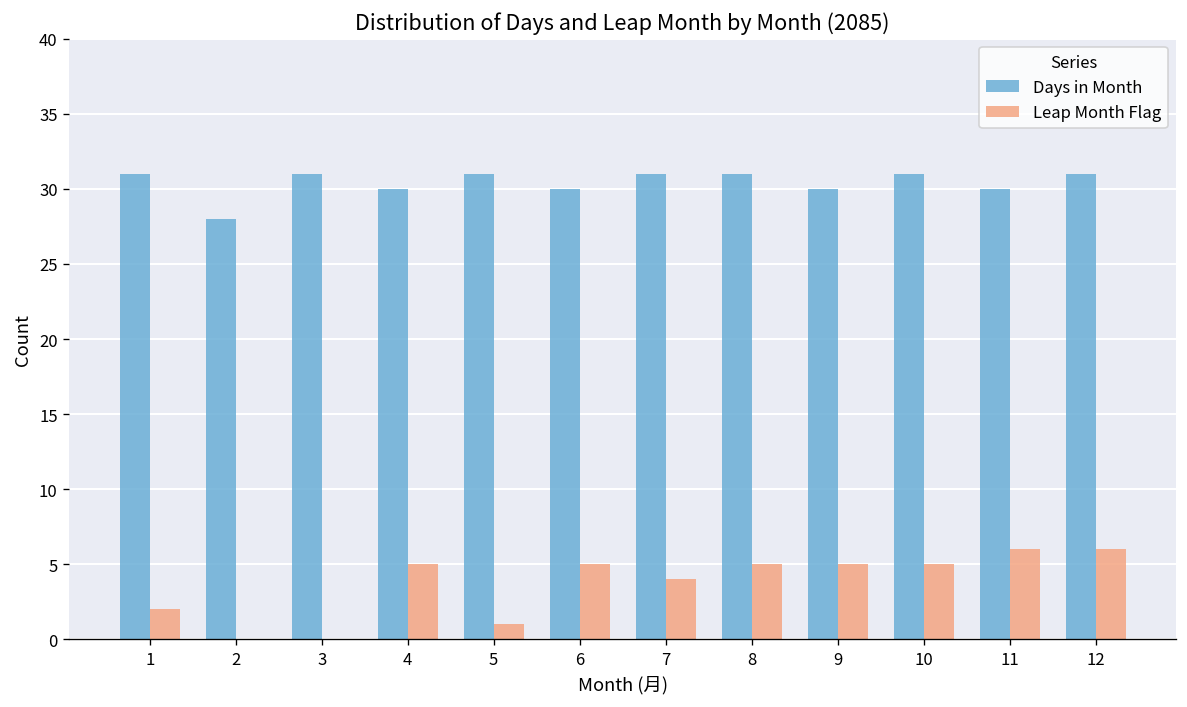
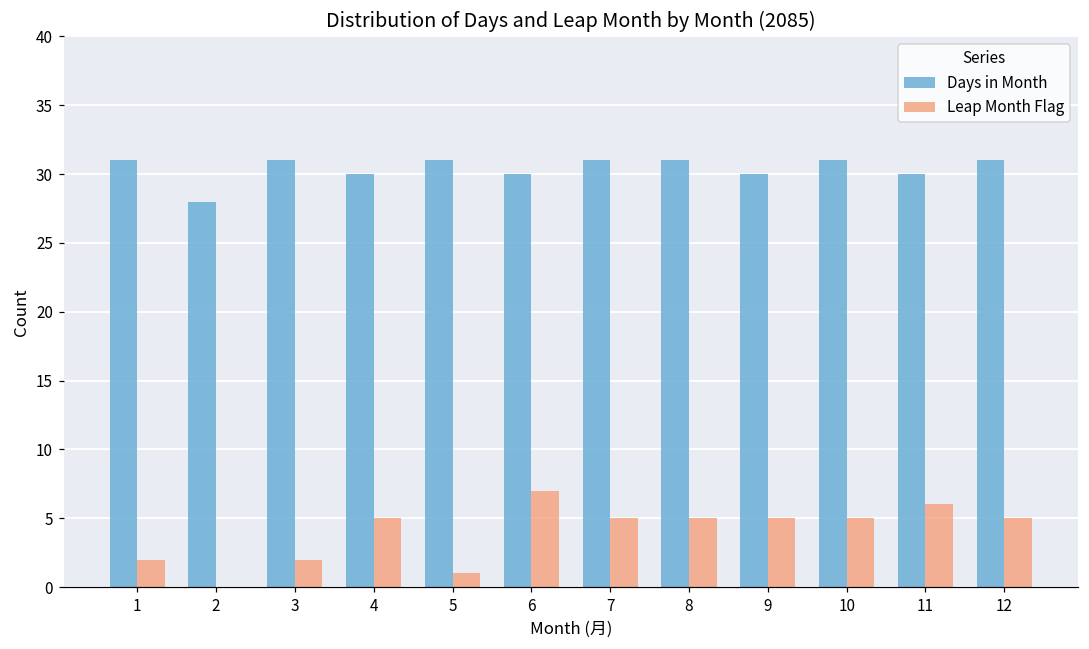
  {
    "Days in Month": {
      "1": 31,
      "2": 28,
      "3": 31,
      "4": 30,
      "5": 31,
      "6": 30,
      "7": 31,
      "8": 31,
      "9": 30,
      "10": 31,
      "11": 30,
      "12": 31
    },
    "Leap Month Flag": {
      "1": 2,
      "2": 0,
-     "3": 0,
+     "3": 2,
      "4": 5,
      "5": 1,
-     "6": 5,
-     "7": 4,
+     "6": 7,
+     "7": 5,
      "8": 5,
      "9": 5,
      "10": 5,
      "11": 6,
-     "12": 6
+     "12": 5
    }
  }
